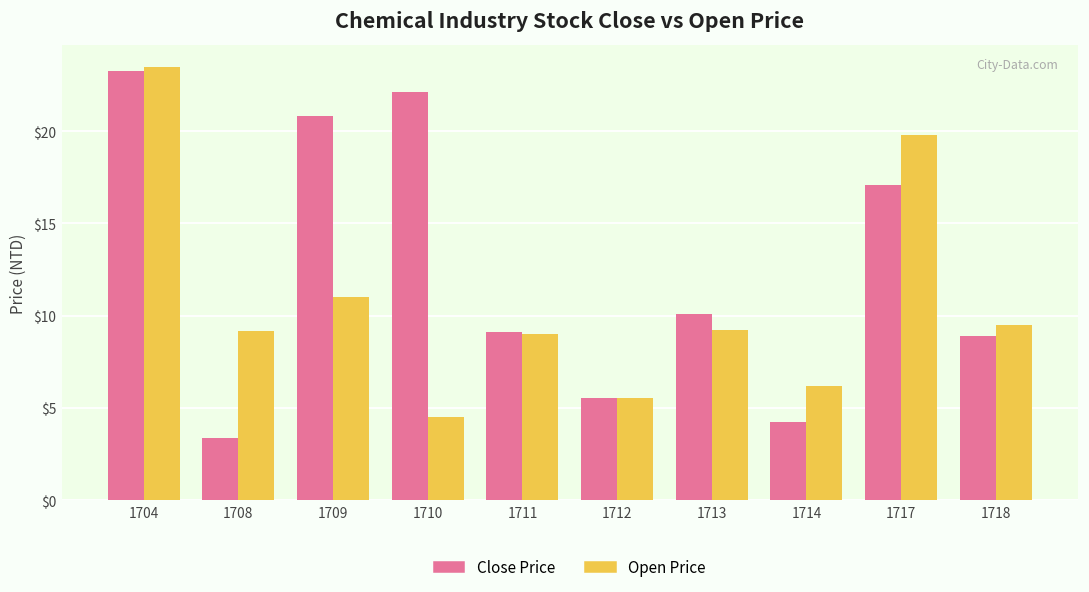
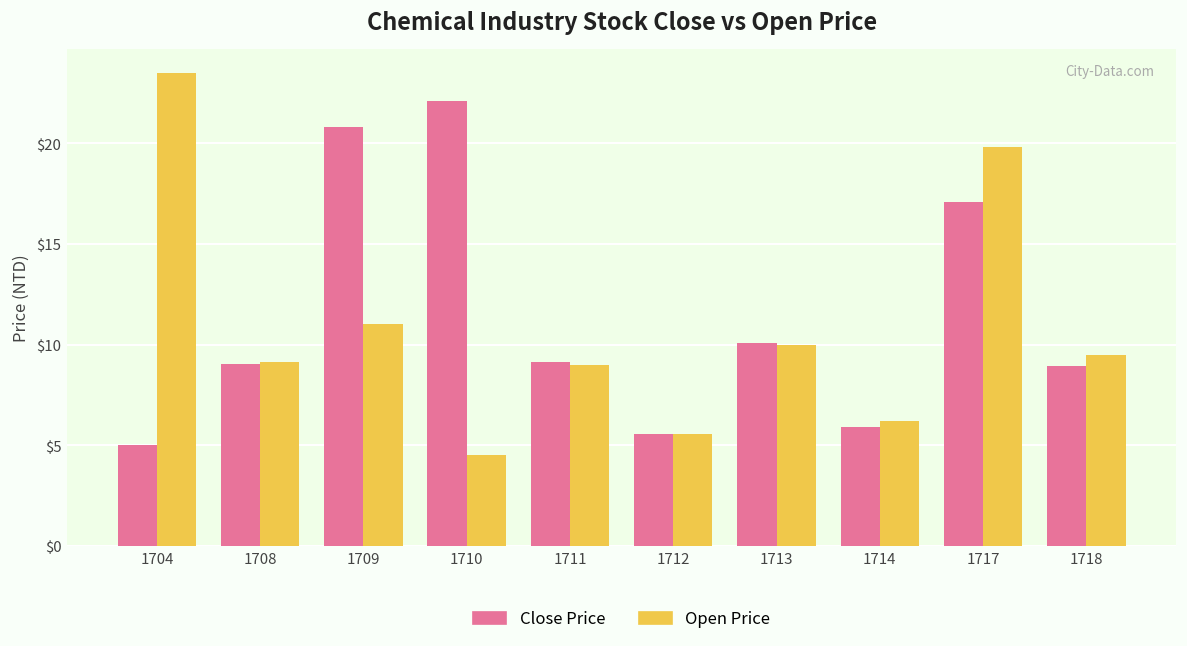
  {
    "Close Price": {
-     "1704": "$23.3",
-     "1708": "$3.4",
+     "1704": "$5.0",
+     "1708": "$9.1",
      "1709": "$20.8",
      "1710": "$22.1",
      "1711": "$9.1",
      "1712": "$5.6",
      "1713": "$10.1",
-     "1714": "$4.3",
+     "1714": "$5.9",
      "1717": "$17.1",
      "1718": "$8.9"
    },
    "Open Price": {
      "1704": "$23.5",
      "1708": "$9.2",
      "1709": "$11.0",
      "1710": "$4.5",
      "1711": "$9.0",
      "1712": "$5.5",
-     "1713": "$9.2",
+     "1713": "$10.0",
      "1714": "$6.2",
      "1717": "$19.8",
      "1718": "$9.5"
    }
  }
